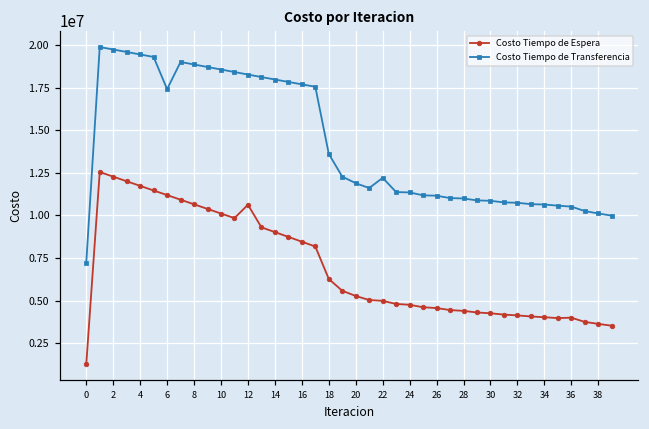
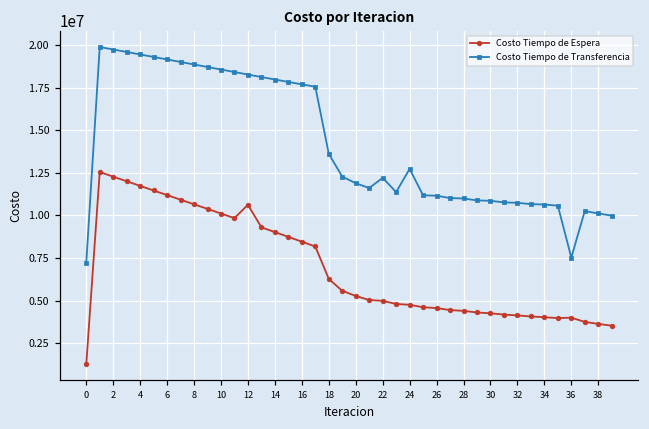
  {
    "Costo Tiempo de Espera": {
      "0": 1300000,
      "2": 12300000,
      "4": 11700000,
      "6": 11200000,
      "8": 10700000,
      "10": 10100000,
      "12": 10600000,
      "14": 9000000,
      "16": 8500000,
      "18": 6300000,
      "20": 5300000,
      "22": 5000000,
      "24": 4800000,
      "26": 4600000,
      "28": 4400000,
      "30": 4300000,
      "32": 4100000,
      "34": 4000000,
      "36": 4000000,
      "38": 3600000
    },
    "Costo Tiempo de Transferencia": {
      "0": 7200000,
      "2": 19700000,
      "4": 19400000,
-     "6": 17400000,
+     "6": 19200000,
      "8": 18900000,
      "10": 18600000,
      "12": 18300000,
      "14": 18000000,
      "16": 17700000,
      "18": 13600000,
      "20": 11900000,
      "22": 12200000,
-     "24": 11300000,
+     "24": 12700000,
      "26": 11200000,
      "28": 11000000,
      "30": 10900000,
      "32": 10700000,
      "34": 10600000,
-     "36": 10500000,
+     "36": 7500000,
      "38": 10100000
    }
  }
